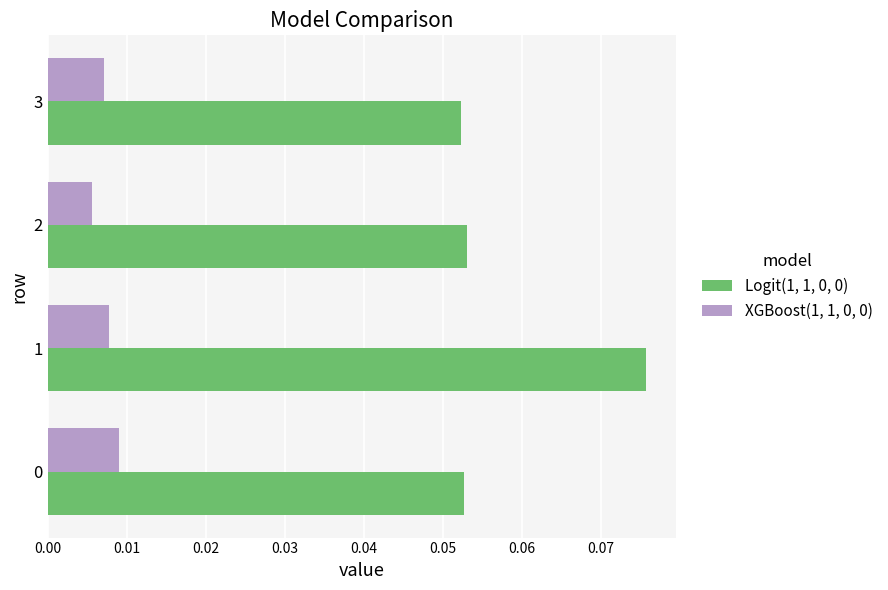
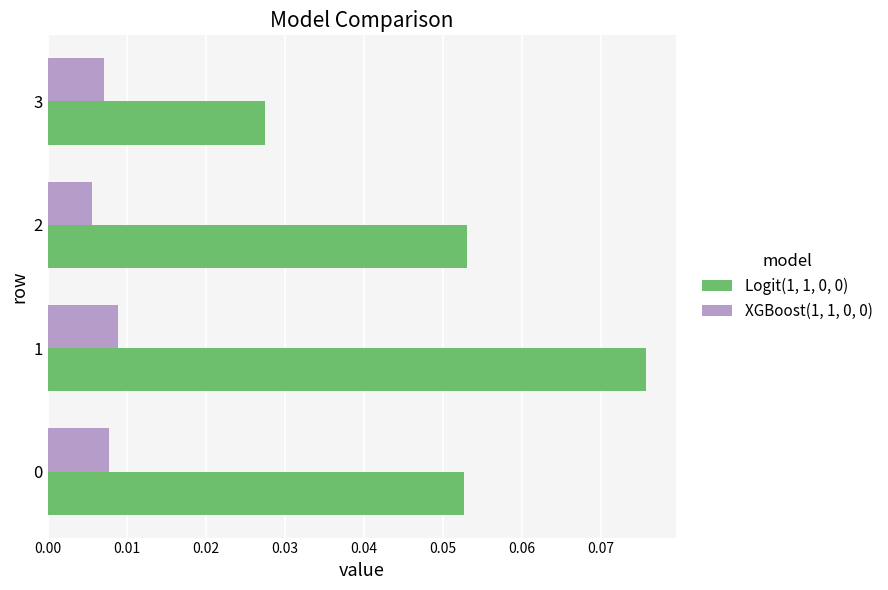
  {
    "Logit(1, 1, 0, 0)": {
-     "3": 0.052,
+     "3": 0.027,
      "2": 0.053,
      "1": 0.076,
      "0": 0.053
    },
    "XGBoost(1, 1, 0, 0)": {
      "3": 0.007,
      "2": 0.006,
-     "1": 0.008,
-     "0": 0.009
+     "1": 0.009,
+     "0": 0.008
    }
  }
